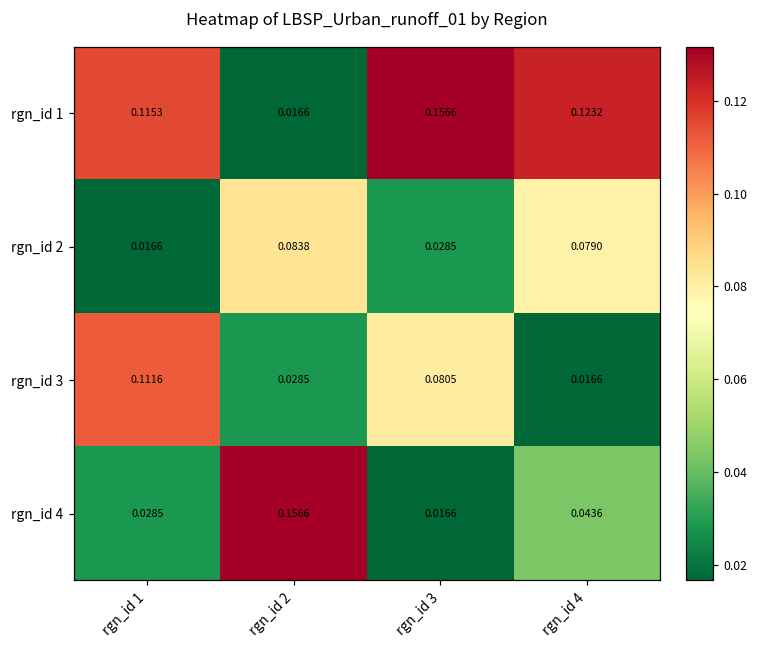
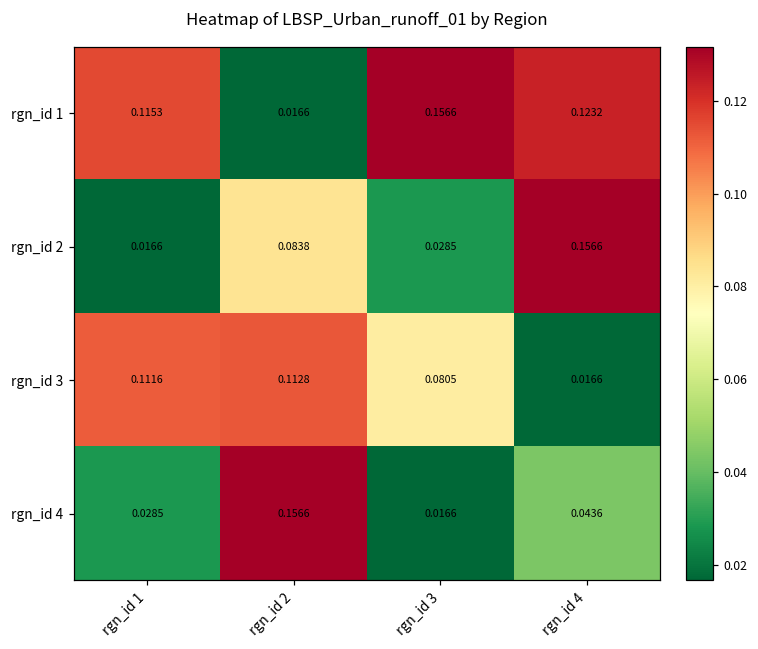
  {
    "rgn_id 1": {
      "rgn_id 1": 0.1153,
      "rgn_id 2": 0.0166,
      "rgn_id 3": 0.1566,
      "rgn_id 4": 0.1232
    },
    "rgn_id 2": {
      "rgn_id 1": 0.0166,
      "rgn_id 2": 0.0838,
      "rgn_id 3": 0.0285,
-     "rgn_id 4": 0.0790
+     "rgn_id 4": 0.1566
    },
    "rgn_id 3": {
      "rgn_id 1": 0.1116,
-     "rgn_id 2": 0.0285,
+     "rgn_id 2": 0.1128,
      "rgn_id 3": 0.0805,
      "rgn_id 4": 0.0166
    },
    "rgn_id 4": {
      "rgn_id 1": 0.0285,
      "rgn_id 2": 0.1566,
      "rgn_id 3": 0.0166,
      "rgn_id 4": 0.0436
    }
  }
